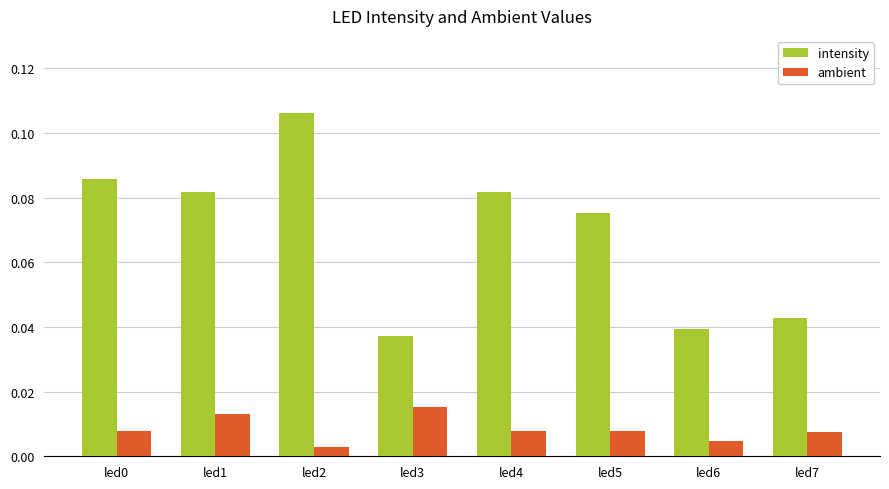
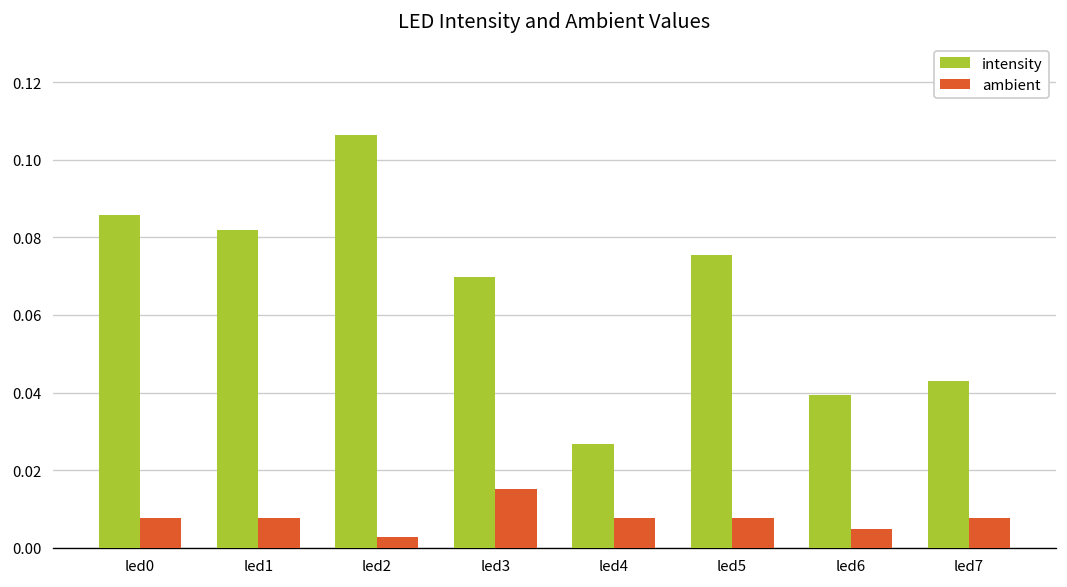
  {
    "intensity": {
      "led0": 0.086,
      "led1": 0.082,
      "led2": 0.106,
-     "led3": 0.037,
-     "led4": 0.082,
+     "led3": 0.070,
+     "led4": 0.027,
      "led5": 0.075,
      "led6": 0.039,
      "led7": 0.043
    },
    "ambient": {
      "led0": 0.008,
-     "led1": 0.013,
+     "led1": 0.008,
      "led2": 0.003,
      "led3": 0.015,
      "led4": 0.008,
      "led5": 0.008,
      "led6": 0.005,
      "led7": 0.008
    }
  }
